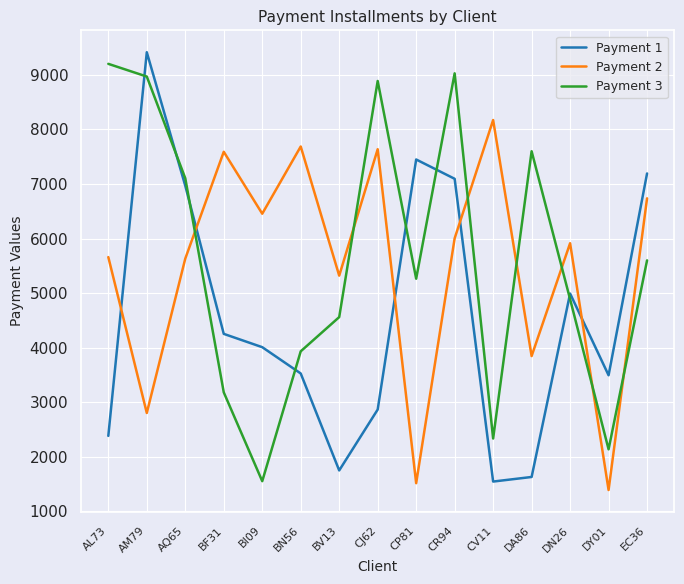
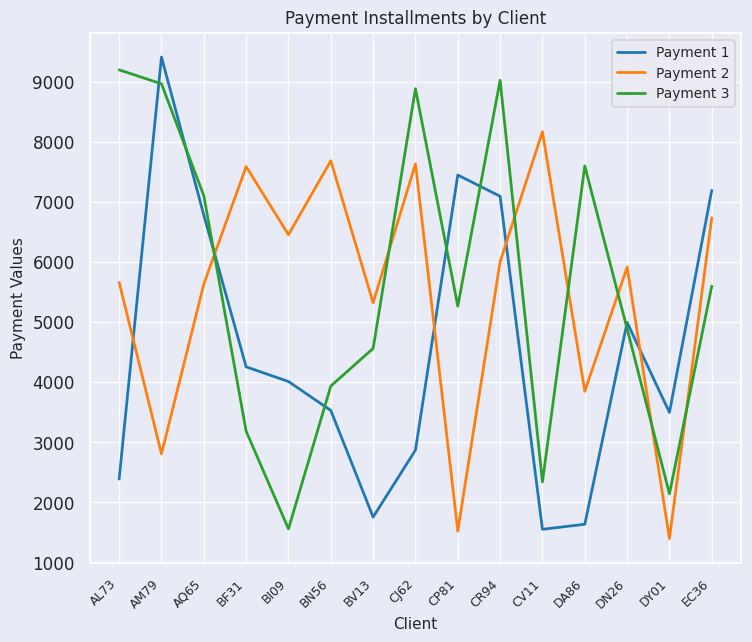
  {
    "Payment 1": {
      "AL73": 2400,
      "AM79": 9400,
-     "AQ65": 7000,
+     "AQ65": 6800,
      "BF31": 4300,
      "BI09": 4000,
      "BN56": 3500,
      "BV13": 1800,
      "CJ62": 2900,
      "CP81": 7500,
      "CR94": 7100,
      "CV11": 1500,
      "DA86": 1600,
      "DN26": 5000,
      "DY01": 3500,
      "EC36": 7200
    },
    "Payment 2": {
      "AL73": 5700,
      "AM79": 2800,
      "AQ65": 5600,
      "BF31": 7600,
      "BI09": 6500,
      "BN56": 7700,
      "BV13": 5300,
      "CJ62": 7600,
      "CP81": 1500,
      "CR94": 6000,
      "CV11": 8200,
      "DA86": 3800,
      "DN26": 5900,
      "DY01": 1400,
      "EC36": 6700
    },
    "Payment 3": {
      "AL73": 9200,
      "AM79": 9000,
      "AQ65": 7100,
      "BF31": 3200,
      "BI09": 1600,
      "BN56": 3900,
      "BV13": 4600,
      "CJ62": 8900,
      "CP81": 5300,
      "CR94": 9000,
      "CV11": 2300,
      "DA86": 7600,
      "DN26": 4900,
      "DY01": 2100,
      "EC36": 5600
    }
  }
